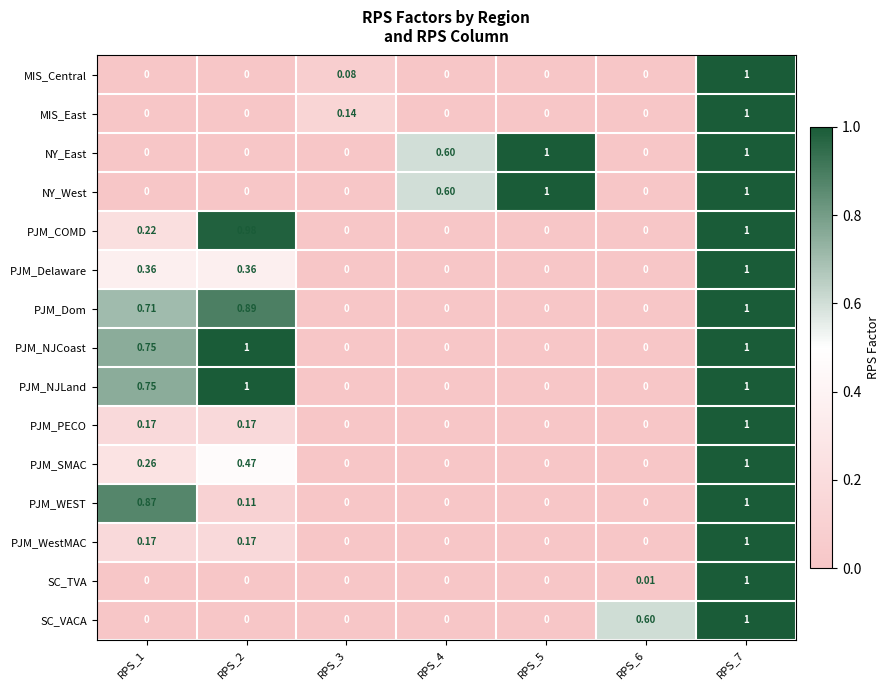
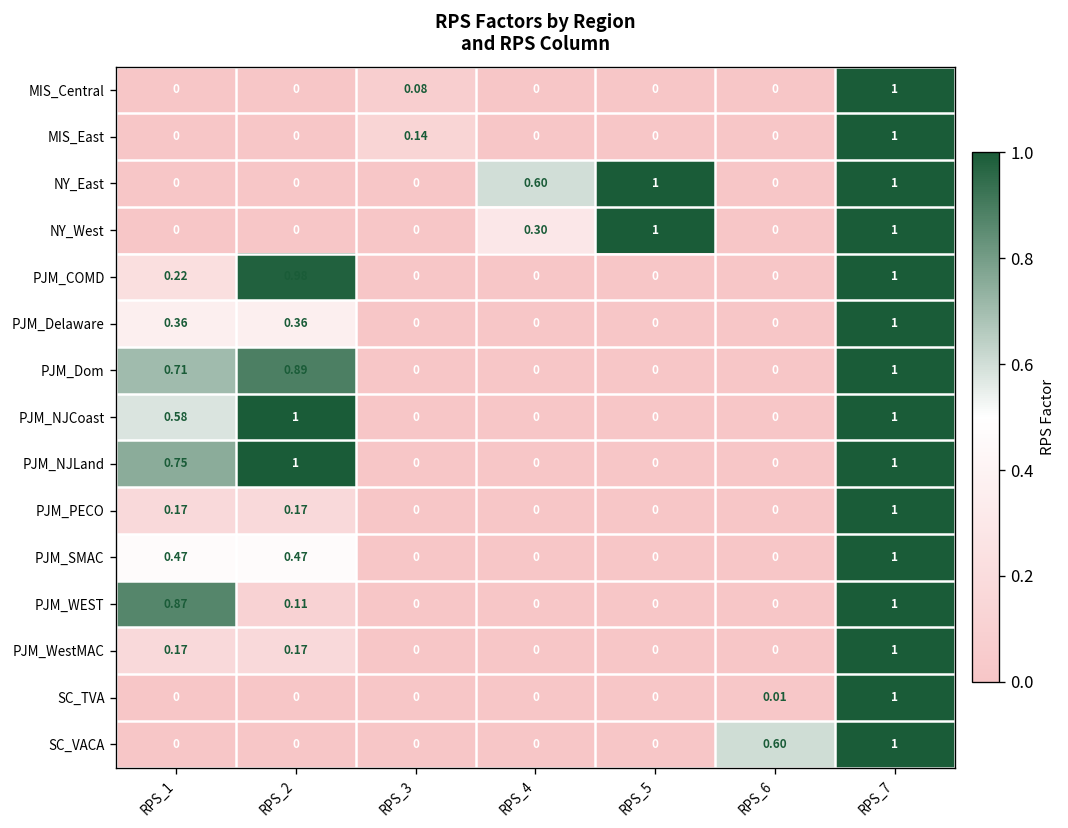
  {
    "MIS_Central": {
      "RPS_1": 0,
      "RPS_2": 0,
      "RPS_3": 0.08,
      "RPS_4": 0,
      "RPS_5": 0,
      "RPS_6": 0,
      "RPS_7": 1
    },
    "MIS_East": {
      "RPS_1": 0,
      "RPS_2": 0,
      "RPS_3": 0.14,
      "RPS_4": 0,
      "RPS_5": 0,
      "RPS_6": 0,
      "RPS_7": 1
    },
    "NY_East": {
      "RPS_1": 0,
      "RPS_2": 0,
      "RPS_3": 0,
      "RPS_4": 0.60,
      "RPS_5": 1,
      "RPS_6": 0,
      "RPS_7": 1
    },
    "NY_West": {
      "RPS_1": 0,
      "RPS_2": 0,
      "RPS_3": 0,
-     "RPS_4": 0.60,
+     "RPS_4": 0.30,
      "RPS_5": 1,
      "RPS_6": 0,
      "RPS_7": 1
    },
    "PJM_COMD": {
      "RPS_1": 0.22,
      "RPS_3": 0,
      "RPS_4": 0,
      "RPS_5": 0,
      "RPS_6": 0,
      "RPS_7": 1
    },
    "PJM_Delaware": {
      "RPS_1": 0.36,
      "RPS_2": 0.36,
      "RPS_3": 0,
      "RPS_4": 0,
      "RPS_5": 0,
      "RPS_6": 0,
      "RPS_7": 1
    },
    "PJM_Dom": {
      "RPS_1": 0.71,
      "RPS_2": 0.89,
      "RPS_3": 0,
      "RPS_4": 0,
      "RPS_5": 0,
      "RPS_6": 0,
      "RPS_7": 1
    },
    "PJM_NJCoast": {
-     "RPS_1": 0.75,
+     "RPS_1": 0.58,
      "RPS_2": 1,
      "RPS_3": 0,
      "RPS_4": 0,
      "RPS_5": 0,
      "RPS_6": 0,
      "RPS_7": 1
    },
    "PJM_NJLand": {
      "RPS_1": 0.75,
      "RPS_2": 1,
      "RPS_3": 0,
      "RPS_4": 0,
      "RPS_5": 0,
      "RPS_6": 0,
      "RPS_7": 1
    },
    "PJM_PECO": {
      "RPS_1": 0.17,
      "RPS_2": 0.17,
      "RPS_3": 0,
      "RPS_4": 0,
      "RPS_5": 0,
      "RPS_6": 0,
      "RPS_7": 1
    },
    "PJM_SMAC": {
-     "RPS_1": 0.26,
+     "RPS_1": 0.47,
      "RPS_2": 0.47,
      "RPS_3": 0,
      "RPS_4": 0,
      "RPS_5": 0,
      "RPS_6": 0,
      "RPS_7": 1
    },
    "PJM_WEST": {
      "RPS_1": 0.87,
      "RPS_2": 0.11,
      "RPS_3": 0,
      "RPS_4": 0,
      "RPS_5": 0,
      "RPS_6": 0,
      "RPS_7": 1
    },
    "PJM_WestMAC": {
      "RPS_1": 0.17,
      "RPS_2": 0.17,
      "RPS_3": 0,
      "RPS_4": 0,
      "RPS_5": 0,
      "RPS_6": 0,
      "RPS_7": 1
    },
    "SC_TVA": {
      "RPS_1": 0,
      "RPS_2": 0,
      "RPS_3": 0,
      "RPS_4": 0,
      "RPS_5": 0,
      "RPS_6": 0.01,
      "RPS_7": 1
    },
    "SC_VACA": {
      "RPS_1": 0,
      "RPS_2": 0,
      "RPS_3": 0,
      "RPS_4": 0,
      "RPS_5": 0,
      "RPS_6": 0.60,
      "RPS_7": 1
    }
  }
